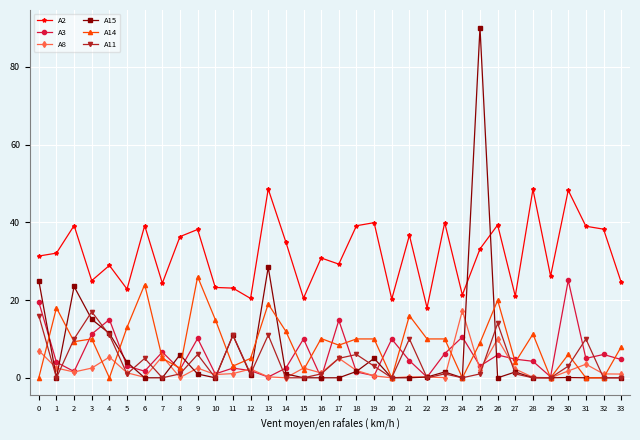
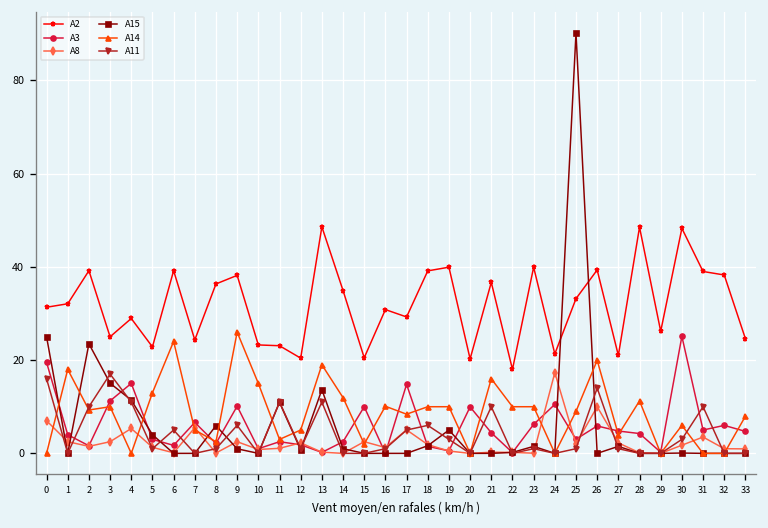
  {
    "A2": {
      "0": 31,
      "1": 32,
      "2": 39,
      "3": 25,
      "4": 29,
      "5": 23,
      "6": 39,
      "7": 24,
      "8": 36,
      "9": 38,
      "10": 23,
      "11": 23,
      "12": 20,
      "13": 49,
      "14": 35,
      "15": 21,
      "16": 31,
      "17": 29,
      "18": 39,
      "19": 40,
      "20": 20,
      "21": 37,
      "22": 18,
      "23": 40,
      "24": 21,
      "25": 33,
      "26": 39,
      "27": 21,
      "28": 49,
      "29": 26,
      "30": 48,
      "31": 39,
      "32": 38,
      "33": 25
    },
    "A8": {
      "0": 7,
      "1": 3,
      "3": 3,
      "4": 5,
      "8": 0,
      "9": 3,
      "11": 1,
      "23": 0,
      "24": 17,
      "25": 2,
      "26": 10,
      "27": 2,
      "30": 2,
      "31": 4,
      "32": 1,
      "33": 1
    },
    "A15": {
      "0": 25,
      "2": 24,
      "3": 15,
      "5": 4,
      "8": 6,
      "9": 1,
-     "13": 28,
+     "13": 14,
      "14": 1,
      "17": 0,
      "19": 5,
      "25": 90,
      "26": 0,
      "30": 0
    },
    "A14": {
      "0": 0,
      "1": 18,
      "2": 9,
      "3": 10,
      "4": 0,
      "5": 13,
      "6": 24,
      "9": 26,
      "10": 15,
      "12": 5,
      "13": 19,
      "14": 12,
      "16": 10,
      "17": 8,
      "18": 10,
      "19": 10,
      "21": 16,
      "22": 10,
      "23": 10,
      "25": 9,
      "26": 20,
      "27": 4,
      "28": 11,
      "30": 6,
      "33": 8
    }
  }
